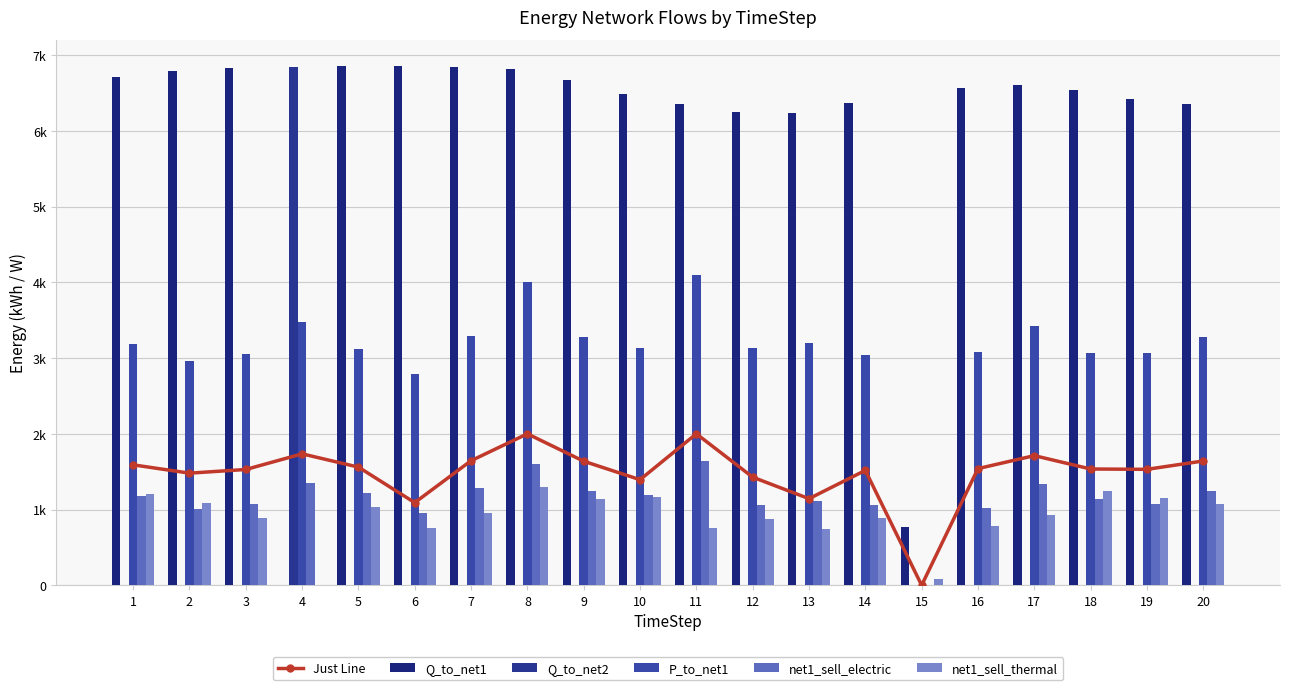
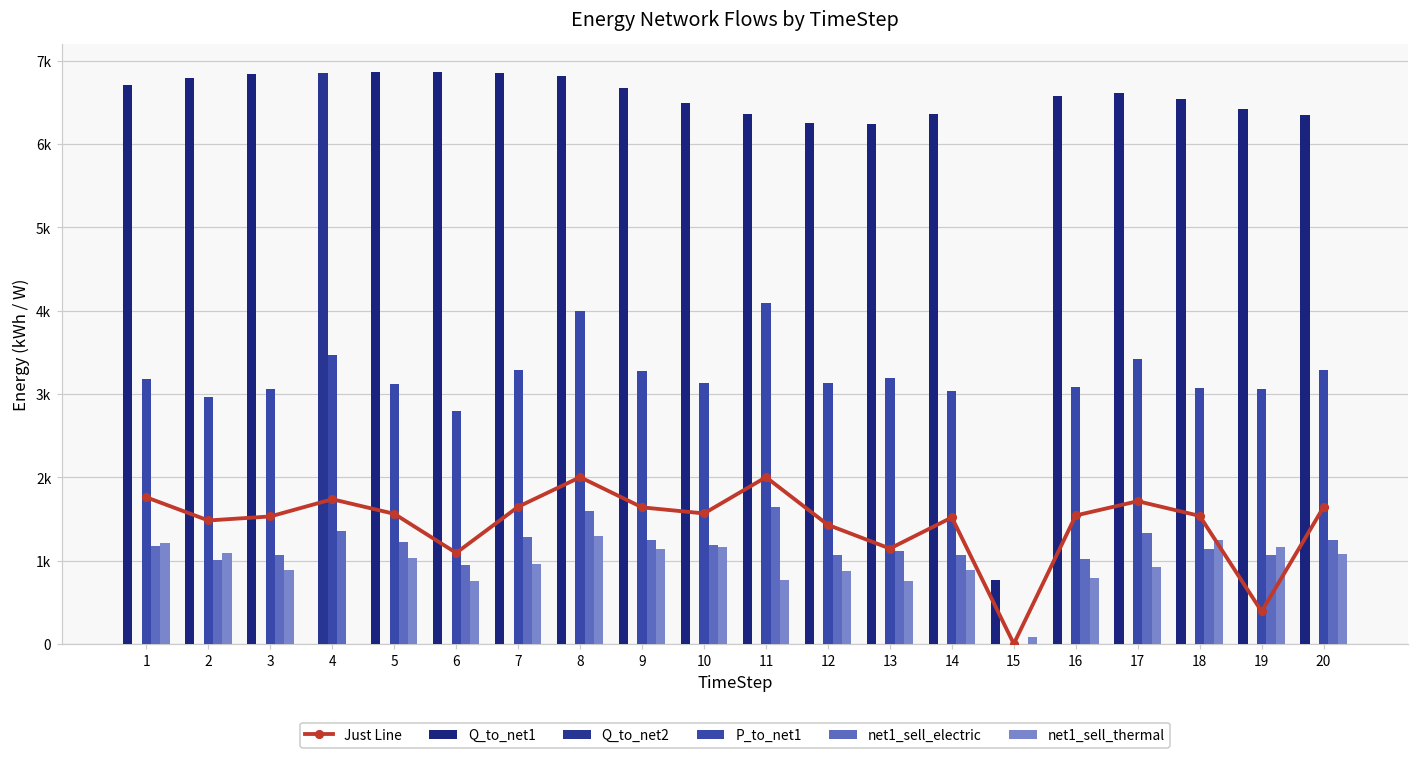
  {
    "Just Line": {
-     "1": 1600,
+     "1": 1800,
      "2": 1500,
      "3": 1500,
      "4": 1700,
      "5": 1600,
      "6": 1100,
      "7": 1600,
      "8": 2000,
      "9": 1600,
-     "10": 1400,
+     "10": 1600,
      "11": 2000,
      "12": 1400,
      "13": 1100,
      "14": 1500,
      "15": 0,
      "16": 1500,
      "17": 1700,
      "18": 1500,
-     "19": 1500,
+     "19": 400,
      "20": 1600
    }
  }
